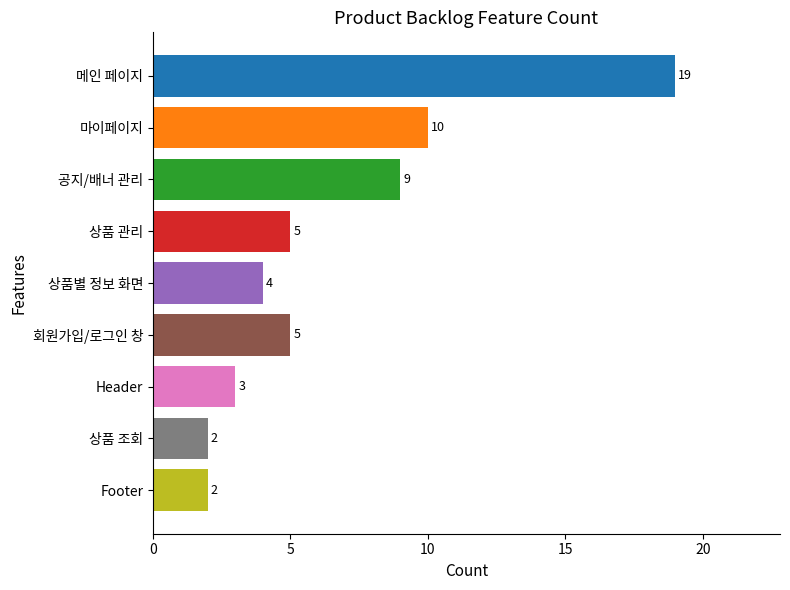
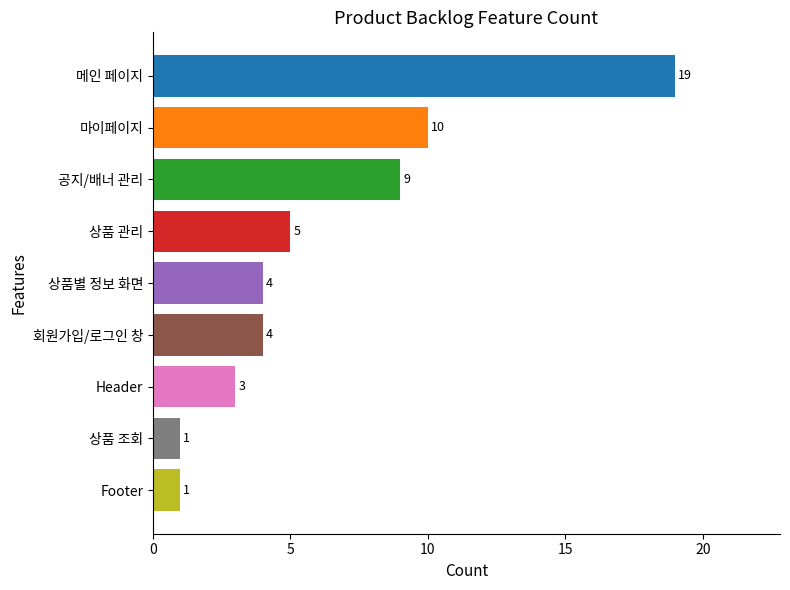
  {
    "메인 페이지": 19,
    "마이페이지": 10,
    "공지/배너 관리": 9,
    "상품 관리": 5,
    "상품별 정보 화면": 4,
-   "회원가입/로그인 창": 5,
+   "회원가입/로그인 창": 4,
    "Header": 3,
-   "상품 조회": 2,
-   "Footer": 2
+   "상품 조회": 1,
+   "Footer": 1
  }
